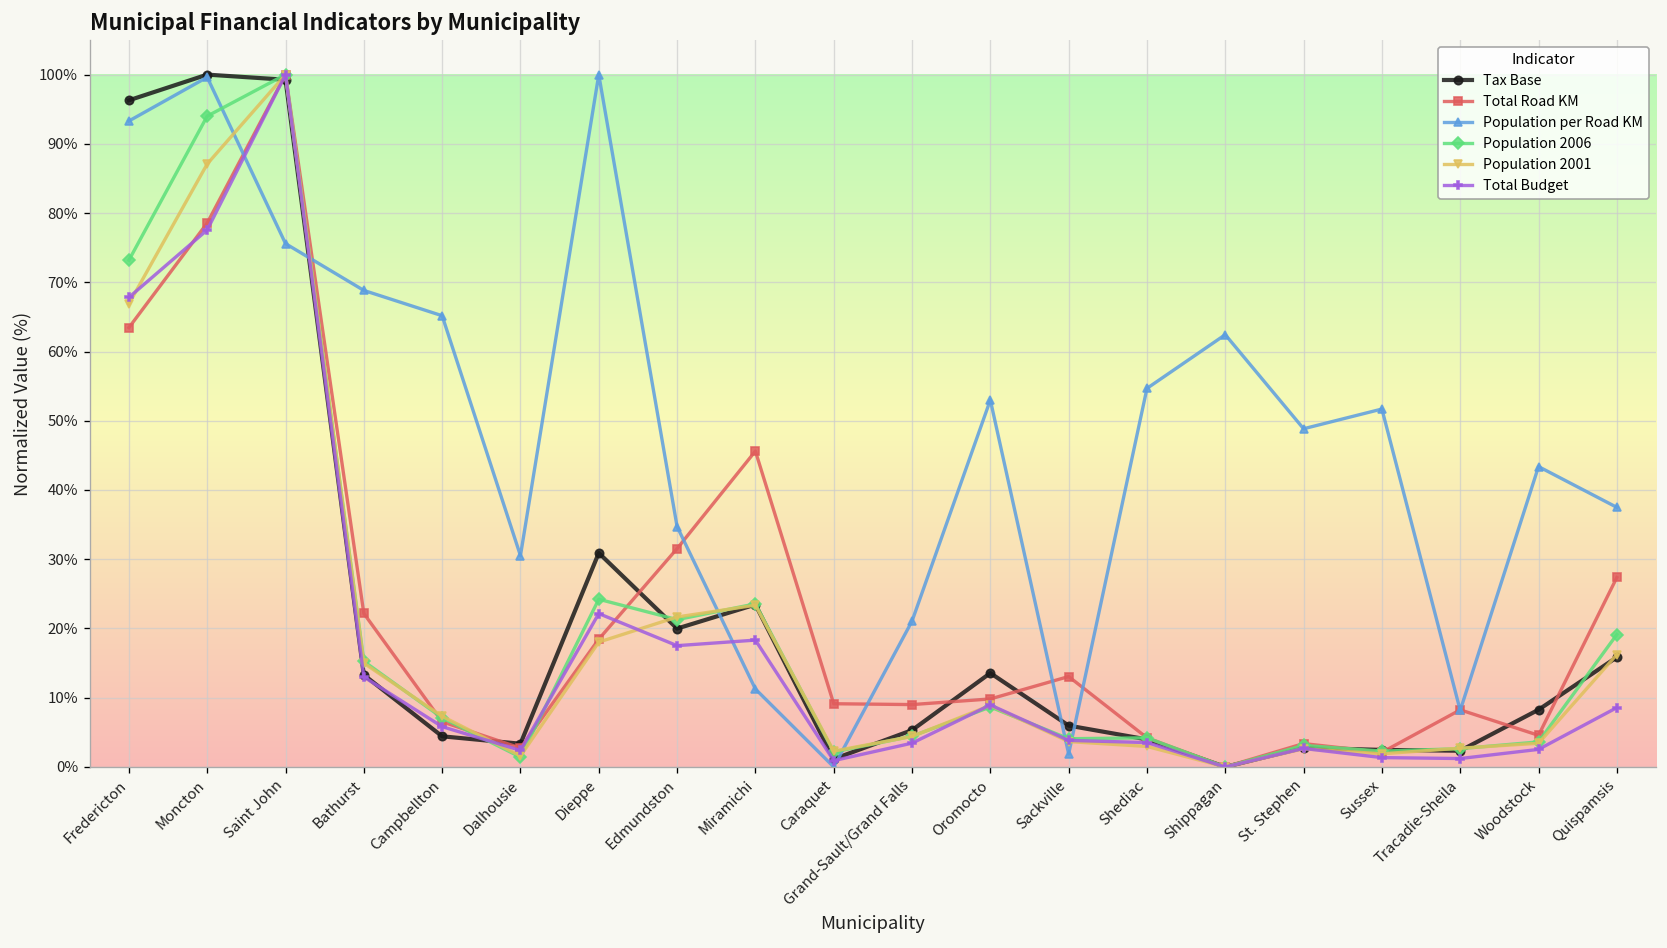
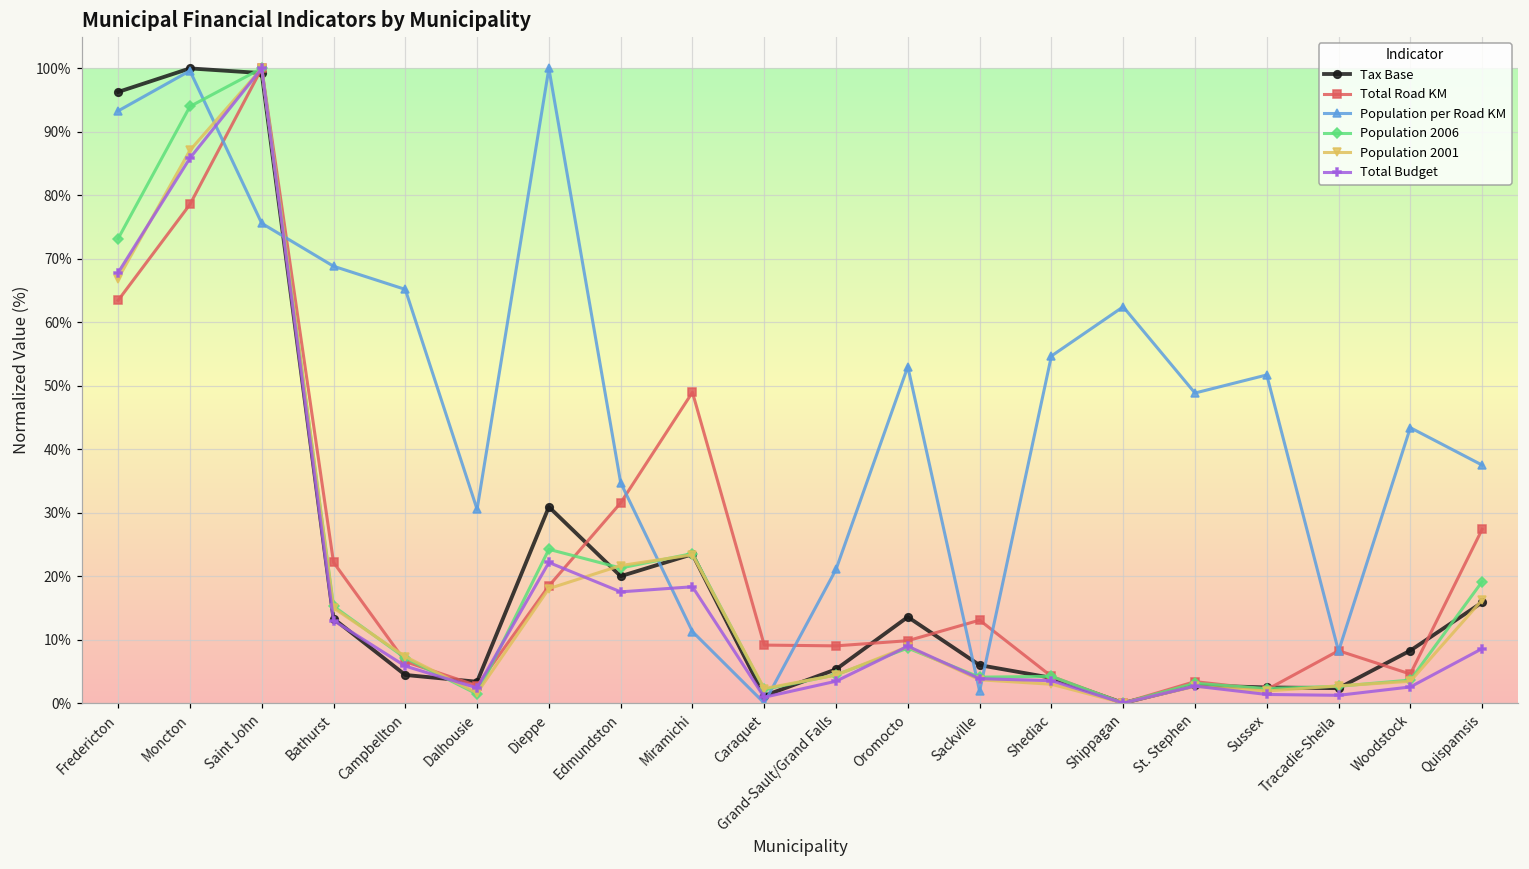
  {
    "Tax Base": {
      "Fredericton": "96%",
      "Saint John": "99%",
      "Campbellton": "4%",
      "Dalhousie": "3%",
      "Dieppe": "31%",
      "Edmundston": "20%",
      "Grand-Sault/Grand Falls": "5%",
      "Oromocto": "14%",
      "Sackville": "6%",
      "Woodstock": "8%"
    },
    "Total Road KM": {
      "Fredericton": "63%",
      "Moncton": "79%",
      "Bathurst": "22%",
      "Campbellton": "7%",
      "Edmundston": "32%",
-     "Miramichi": "46%",
+     "Miramichi": "49%",
      "Caraquet": "9%",
      "Grand-Sault/Grand Falls": "9%",
      "Oromocto": "10%",
      "Sackville": "13%",
      "Woodstock": "5%",
      "Quispamsis": "27%"
    },
    "Population per Road KM": {
      "Fredericton": "93%",
      "Saint John": "76%",
      "Bathurst": "69%",
      "Campbellton": "65%",
      "Dalhousie": "31%",
      "Dieppe": "100%",
      "Edmundston": "35%",
      "Miramichi": "11%",
      "Caraquet": "0%",
      "Grand-Sault/Grand Falls": "21%",
      "Oromocto": "53%",
      "Sackville": "2%",
      "Shediac": "55%",
      "Shippagan": "62%",
      "St. Stephen": "49%",
      "Sussex": "52%",
      "Woodstock": "43%",
      "Quispamsis": "37%"
    },
    "Population 2006": {
      "Fredericton": "73%",
      "Moncton": "94%",
      "Dieppe": "24%",
      "Quispamsis": "19%"
    },
    "Population 2001": {
      "Fredericton": "67%",
      "Moncton": "87%",
      "Shediac": "3%"
    },
    "Total Budget": {
      "Fredericton": "68%",
-     "Moncton": "78%",
+     "Moncton": "86%",
      "Campbellton": "6%",
      "Dieppe": "22%",
      "Edmundston": "18%",
      "Miramichi": "18%",
      "Grand-Sault/Grand Falls": "3%",
      "Shediac": "4%",
      "Sussex": "1%",
      "Tracadie-Sheila": "1%",
      "Woodstock": "3%",
      "Quispamsis": "9%"
    }
  }
